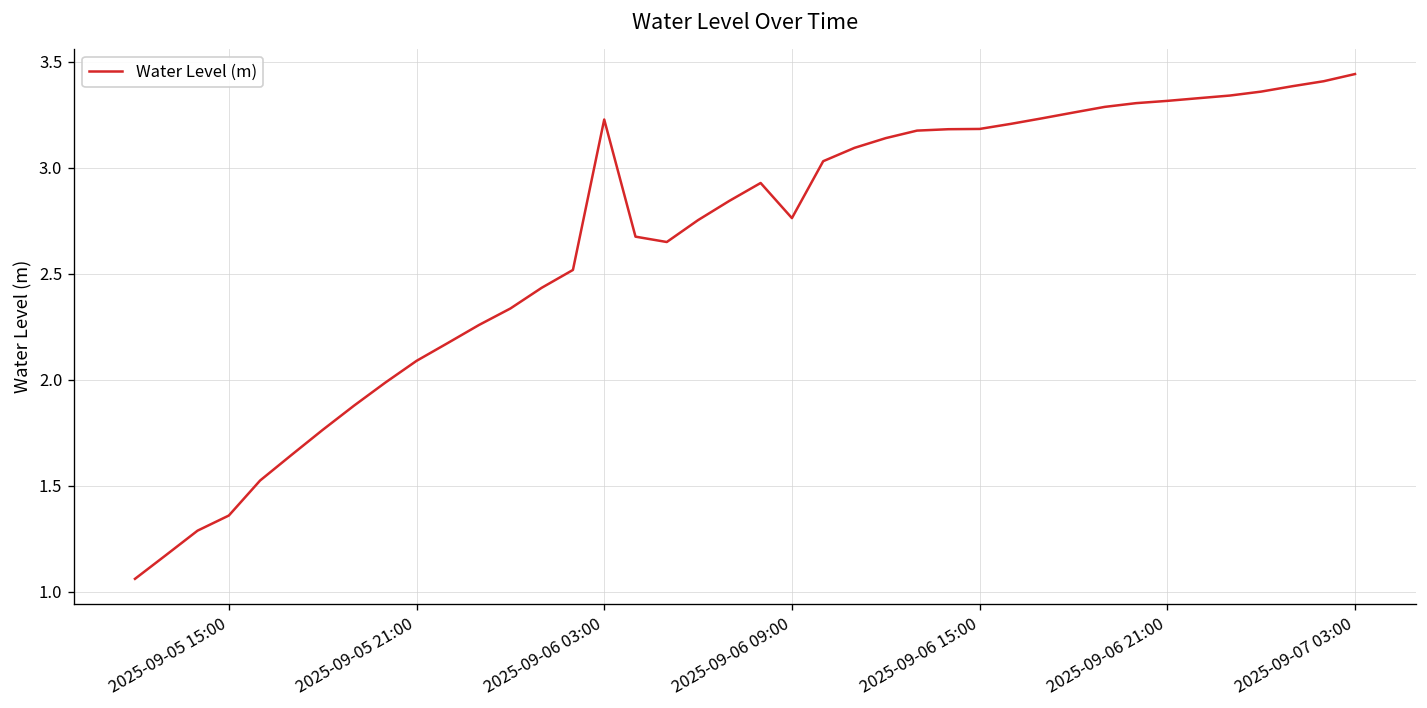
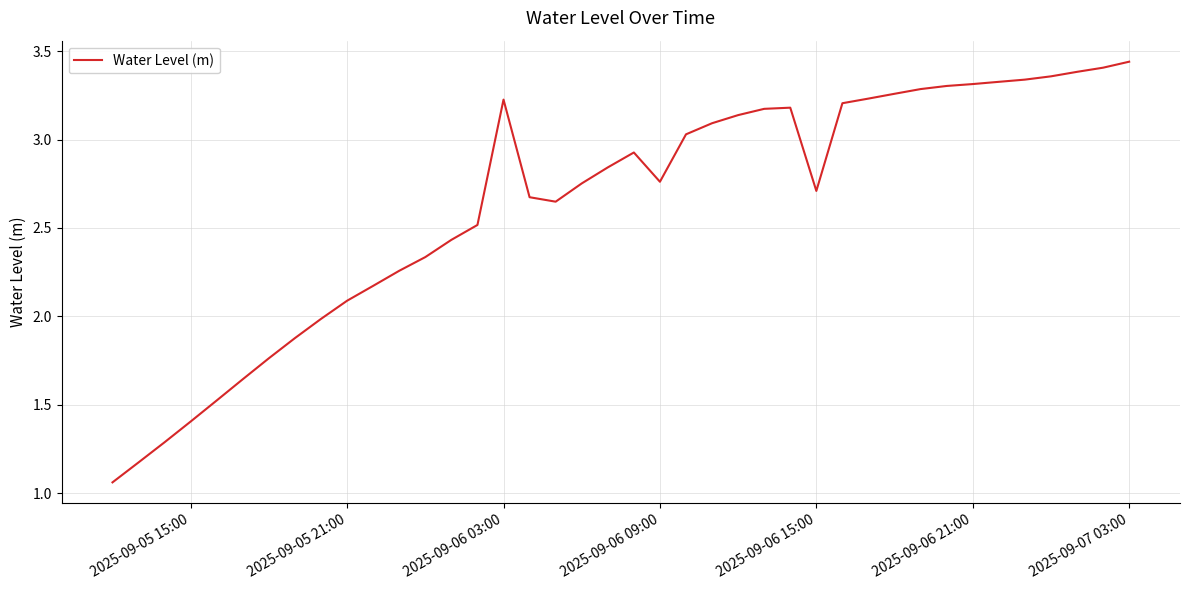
  {
-   "2025-09-05 15:00": 1.36,
+   "2025-09-05 15:00": 1.40,
    "2025-09-05 21:00": 2.09,
    "2025-09-06 03:00": 3.23,
    "2025-09-06 09:00": 2.76,
-   "2025-09-06 15:00": 3.18,
+   "2025-09-06 15:00": 2.71,
    "2025-09-06 21:00": 3.31,
    "2025-09-07 03:00": 3.44
  }
